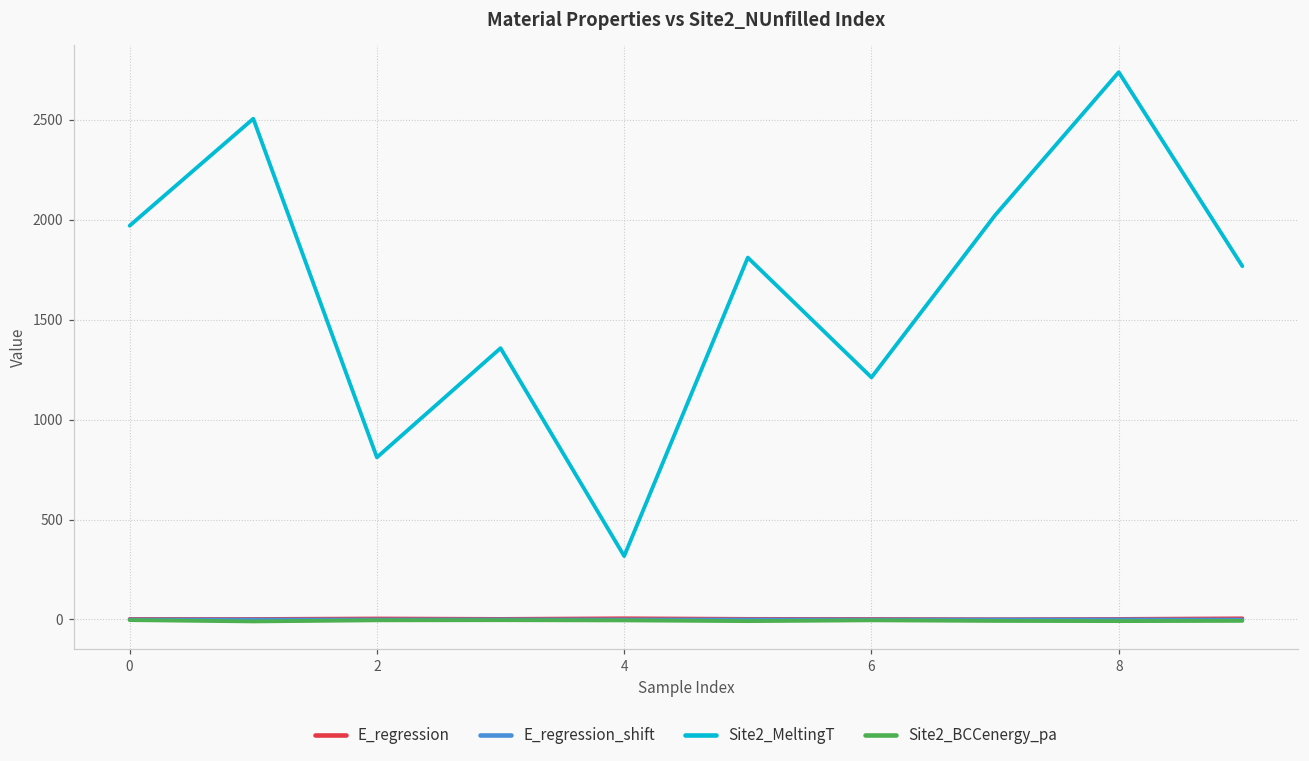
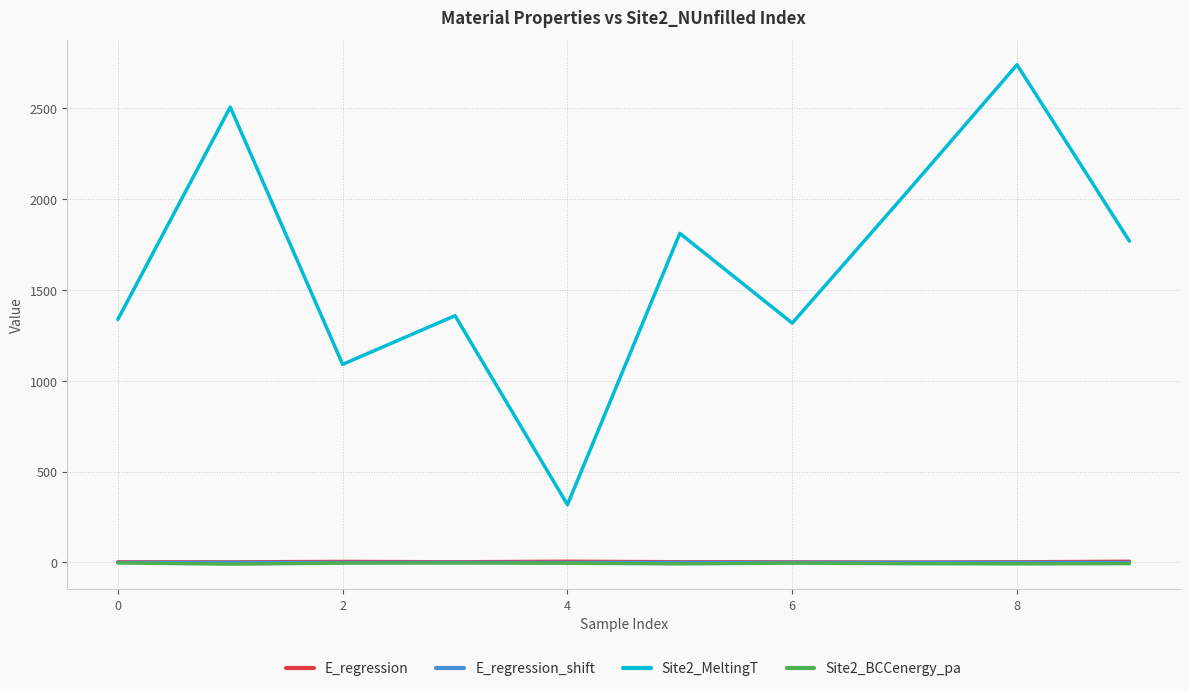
  {
    "Site2_MeltingT": {
-     "0": 1970,
-     "2": 810,
+     "0": 1340,
+     "2": 1090,
      "4": 320,
-     "6": 1210,
+     "6": 1320,
      "8": 2740
    }
  }
